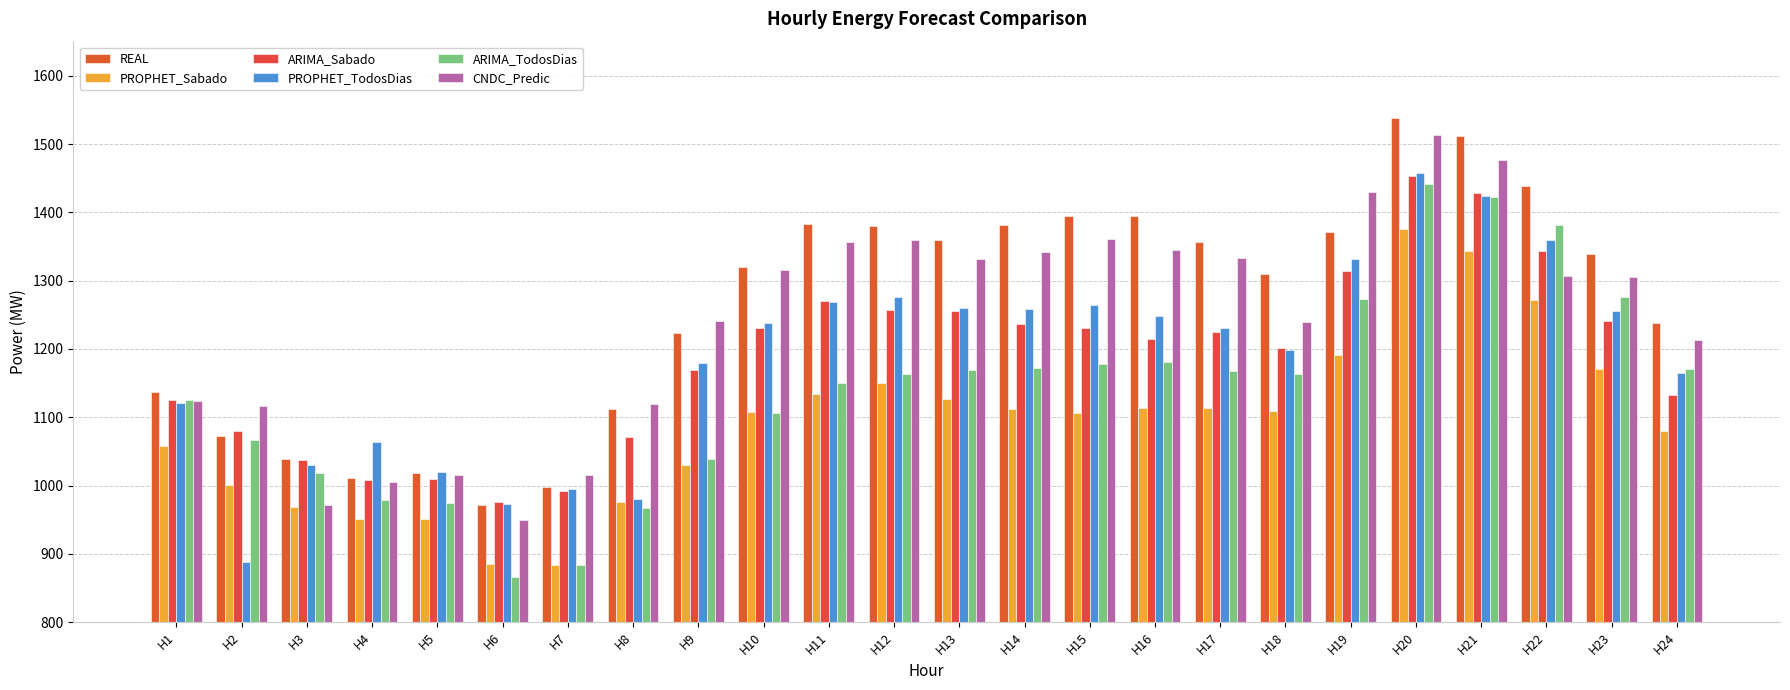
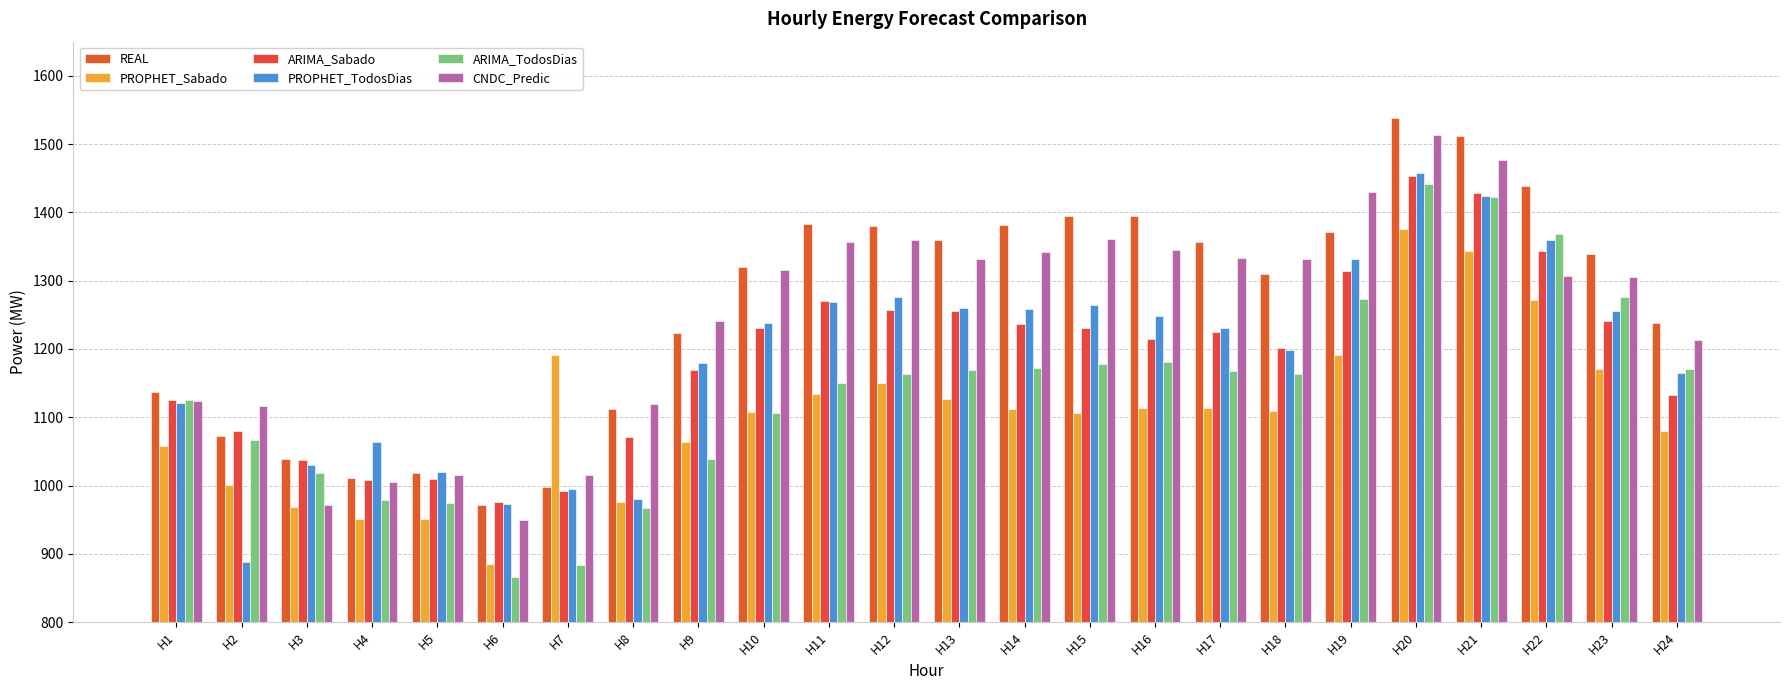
  {
    "PROPHET_Sabado": {
      "H1": 1060,
      "H2": 1000,
      "H3": 970,
      "H4": 950,
      "H5": 950,
      "H6": 890,
-     "H7": 880,
+     "H7": 1190,
      "H8": 980,
-     "H9": 1030,
+     "H9": 1060,
      "H10": 1110,
      "H11": 1130,
      "H12": 1150,
      "H13": 1130,
      "H14": 1110,
      "H15": 1110,
      "H16": 1110,
      "H17": 1110,
      "H18": 1110,
      "H19": 1190,
      "H20": 1380,
      "H21": 1340,
      "H22": 1270,
      "H23": 1170,
      "H24": 1080
    },
    "PROPHET_TodosDias": {
      "H1": 1120,
      "H2": 890,
      "H3": 1030,
      "H4": 1060,
      "H5": 1020,
      "H6": 970,
      "H7": 1000,
      "H8": 980,
      "H9": 1180,
      "H10": 1240,
      "H11": 1270,
      "H12": 1280,
      "H13": 1260,
      "H14": 1260,
      "H15": 1260,
      "H16": 1250,
      "H17": 1230,
      "H18": 1200,
      "H19": 1330,
      "H20": 1460,
      "H21": 1420,
      "H22": 1360,
      "H23": 1260,
      "H24": 1160
    },
    "ARIMA_TodosDias": {
      "H1": 1130,
      "H2": 1070,
      "H3": 1020,
      "H4": 980,
      "H5": 970,
      "H6": 870,
      "H7": 880,
      "H8": 970,
      "H9": 1040,
      "H10": 1110,
      "H11": 1150,
      "H12": 1160,
      "H13": 1170,
      "H14": 1170,
      "H15": 1180,
      "H16": 1180,
      "H17": 1170,
      "H18": 1160,
      "H19": 1270,
      "H20": 1440,
      "H21": 1420,
-     "H22": 1380,
+     "H22": 1370,
      "H23": 1280,
      "H24": 1170
    },
    "CNDC_Predic": {
      "H1": 1120,
      "H2": 1120,
      "H3": 970,
      "H4": 1010,
      "H5": 1020,
      "H6": 950,
      "H7": 1020,
      "H8": 1120,
      "H9": 1240,
      "H10": 1320,
      "H11": 1360,
      "H12": 1360,
      "H13": 1330,
      "H14": 1340,
      "H15": 1360,
      "H16": 1350,
      "H17": 1330,
-     "H18": 1240,
+     "H18": 1330,
      "H19": 1430,
      "H20": 1510,
      "H21": 1480,
      "H22": 1310,
      "H23": 1310,
      "H24": 1210
    }
  }
